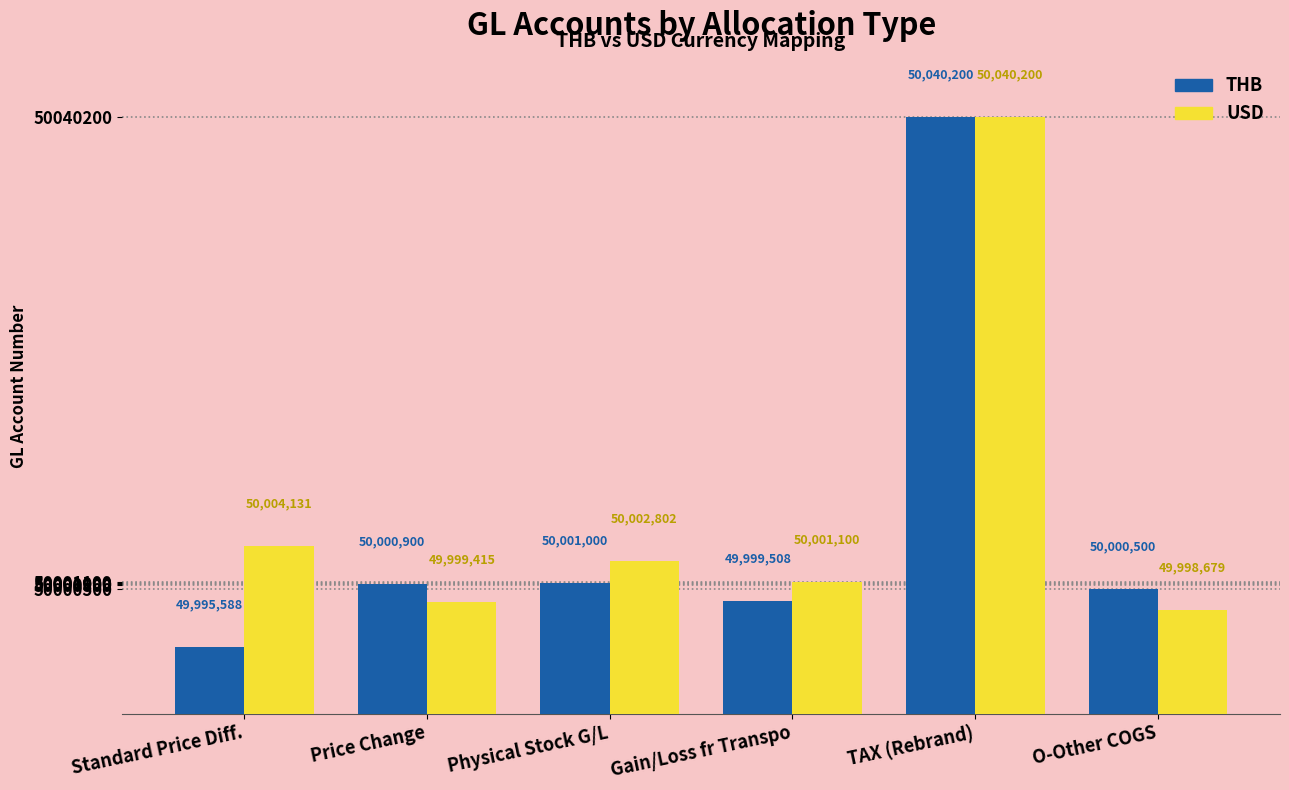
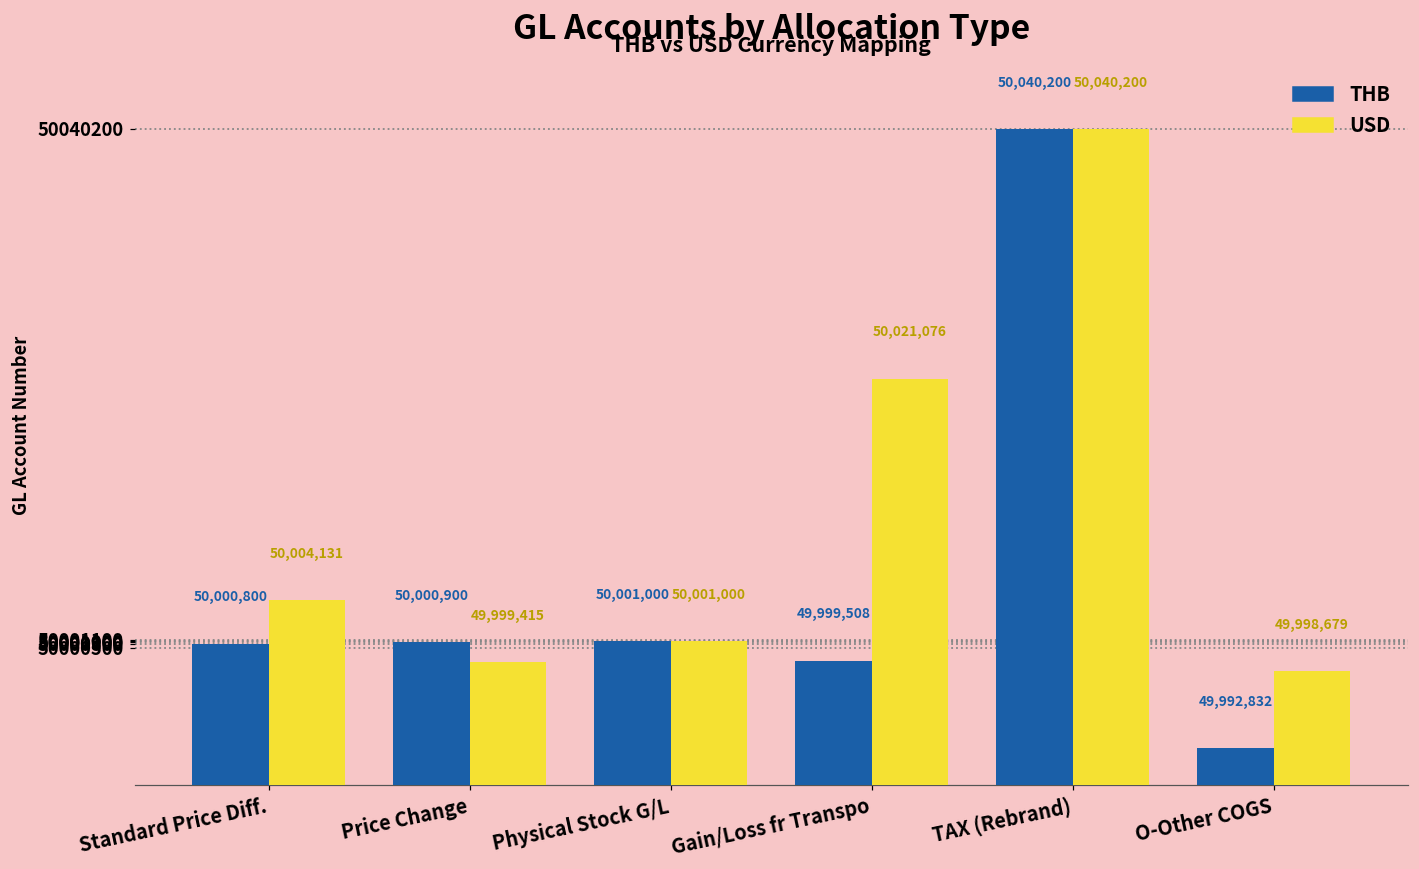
  {
    "THB": {
-     "Standard Price Diff.": "49,995,588",
-     "O-Other COGS": "50,000,500"
+     "Standard Price Diff.": "50,000,800",
+     "O-Other COGS": "49,992,832"
    },
    "USD": {
-     "Physical Stock G/L": "50,002,802",
-     "Gain/Loss fr Transpo": "50,001,100"
+     "Physical Stock G/L": "50,001,000",
+     "Gain/Loss fr Transpo": "50,021,076"
    }
  }
